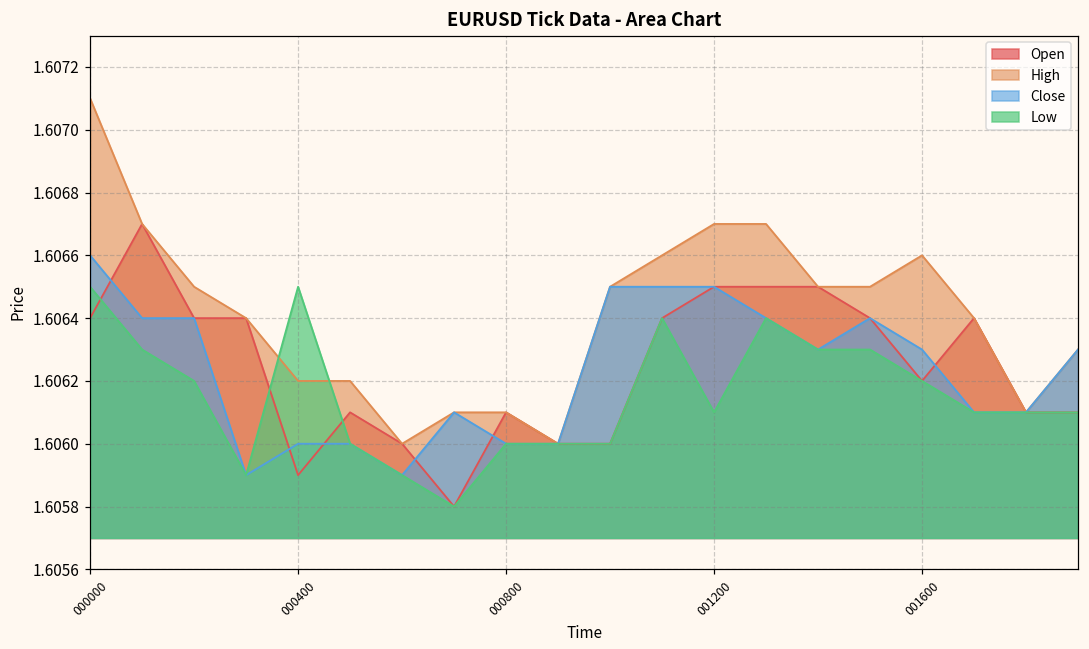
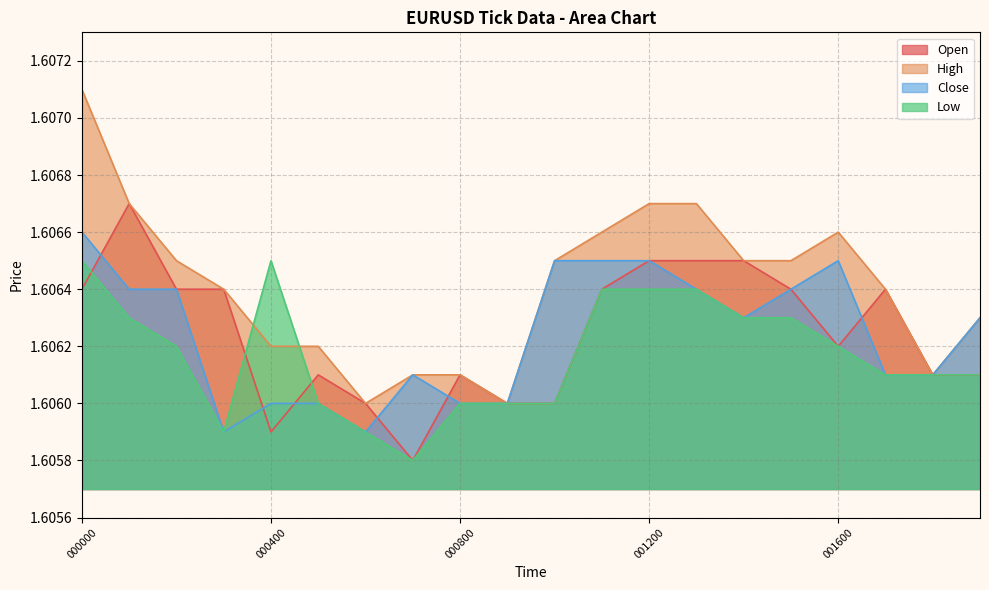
  {
    "Close": {
      "000000": 1.6066,
      "000400": 1.6060,
-     "001600": 1.6063
+     "001600": 1.6065
    },
    "Low": {
      "000000": 1.6065,
      "000400": 1.6065,
-     "001200": 1.6061
+     "001200": 1.6064
    }
  }
